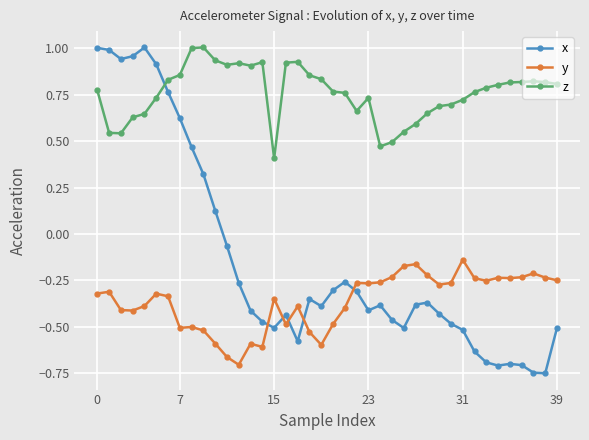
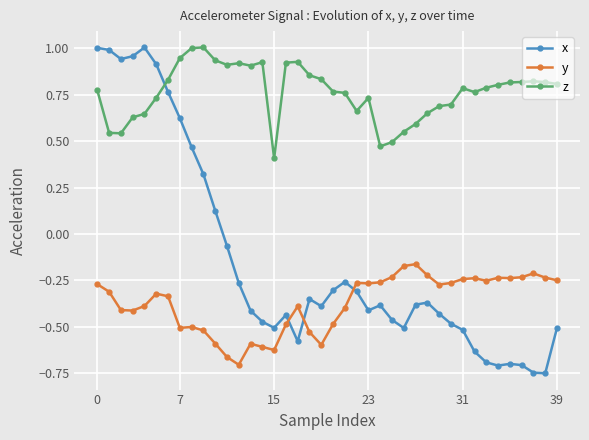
  {
    "x": {
      "0": 1.00,
      "7": 0.62,
      "15": -0.50,
      "23": -0.41,
      "31": -0.52,
      "39": -0.50
    },
    "y": {
-     "0": -0.32,
+     "0": -0.27,
      "7": -0.50,
-     "15": -0.35,
+     "15": -0.62,
      "23": -0.27,
-     "31": -0.14,
+     "31": -0.24,
      "39": -0.25
    },
    "z": {
      "0": 0.77,
-     "7": 0.86,
+     "7": 0.95,
      "15": 0.41,
      "23": 0.73,
-     "31": 0.72
+     "31": 0.78
    }
  }
